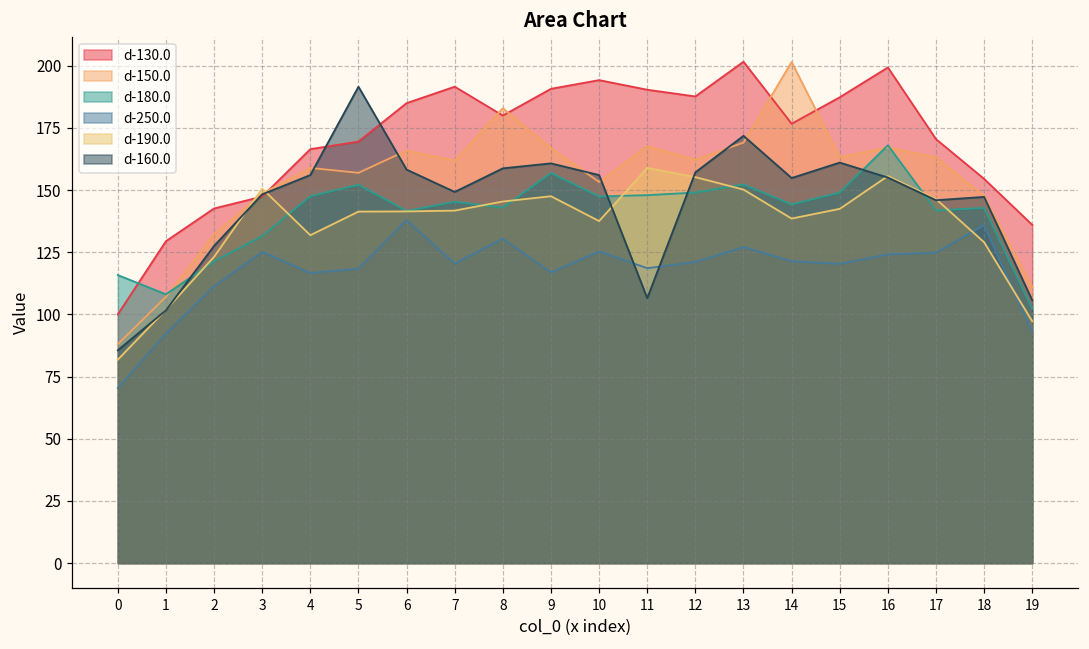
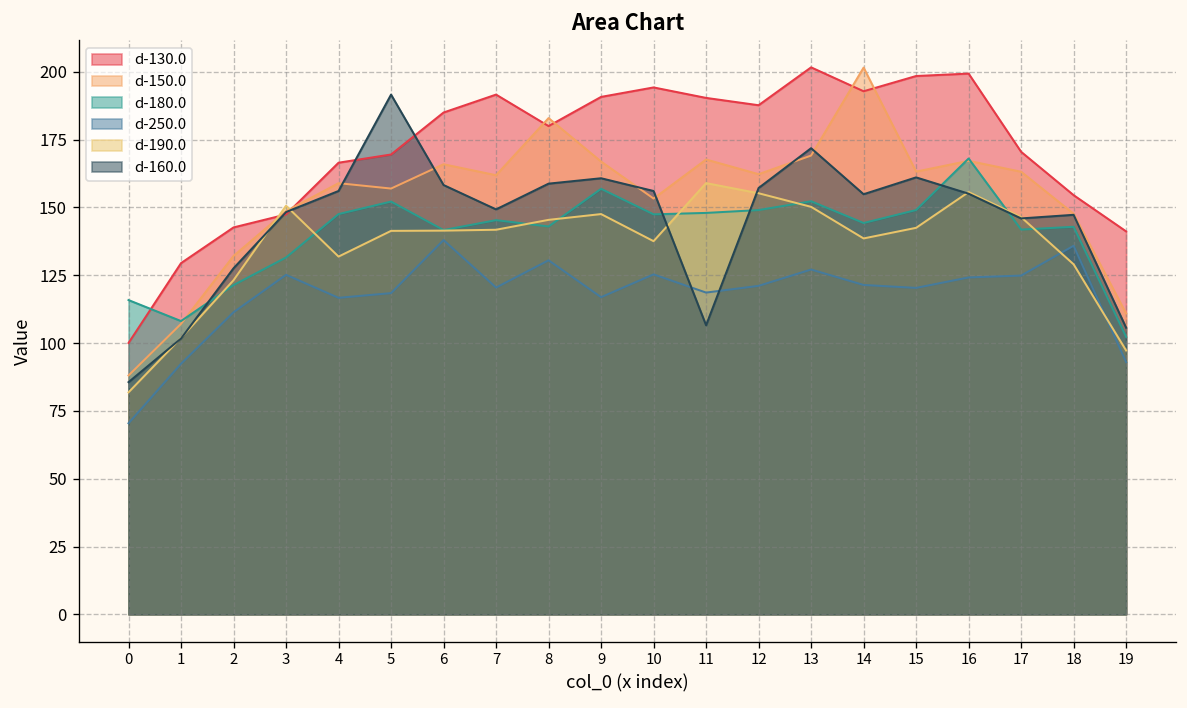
  {
    "d-130.0": {
      "0": 100,
      "1": 129,
      "2": 143,
      "4": 166,
      "5": 170,
      "6": 185,
      "7": 192,
      "8": 180,
      "9": 191,
      "10": 194,
      "11": 190,
      "12": 188,
      "13": 202,
-     "14": 177,
-     "15": 187,
+     "14": 193,
+     "15": 198,
      "16": 199,
      "17": 171,
      "18": 155,
-     "19": 136
+     "19": 141
    },
    "d-160.0": {
      "0": 86,
      "2": 128,
      "4": 156,
      "5": 192,
      "6": 158,
      "7": 149,
      "8": 159,
      "9": 161,
      "10": 156,
      "11": 107,
      "12": 157,
      "13": 172,
      "14": 155,
      "15": 161,
      "19": 106
    }
  }
